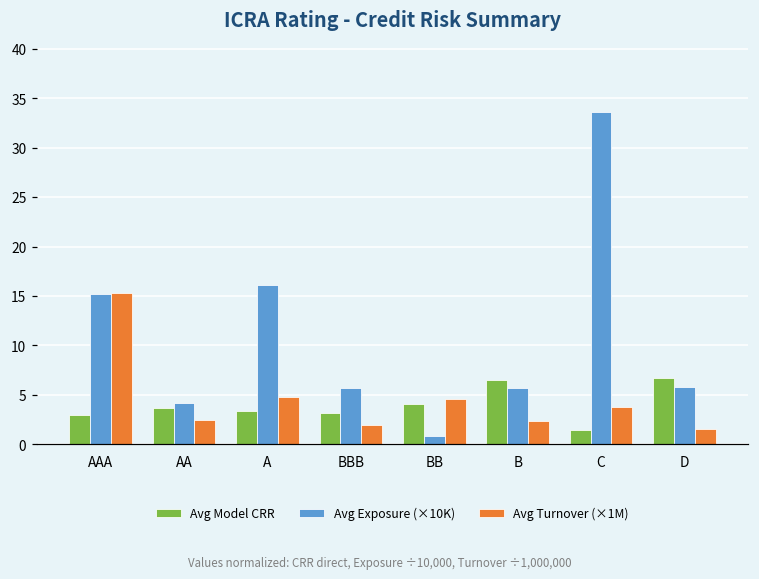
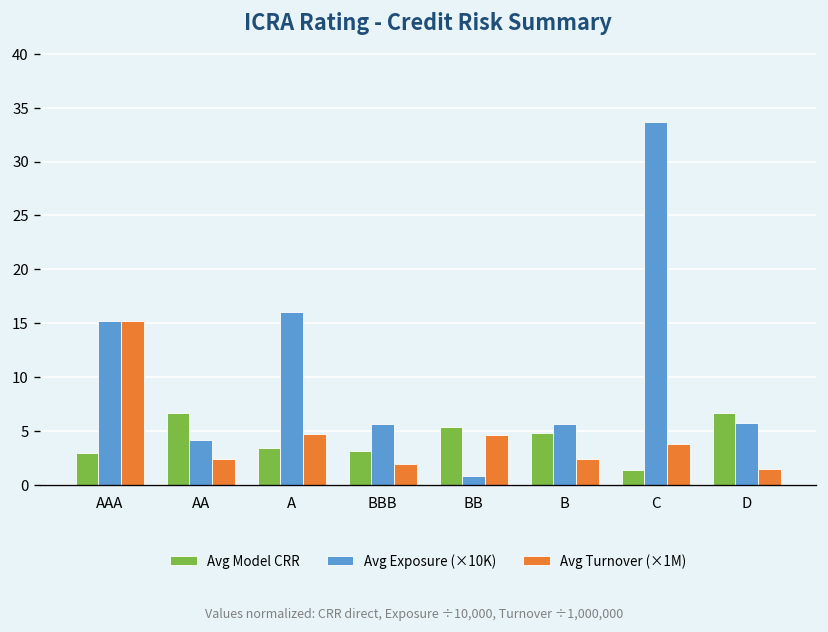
  {
    "Avg Model CRR": {
      "AAA": 3,
-     "AA": 4,
+     "AA": 7,
      "A": 3,
      "BBB": 3,
-     "BB": 4,
-     "B": 7,
+     "BB": 5,
+     "B": 5,
      "C": 1,
      "D": 7
    },
    "Avg Exposure (×10K)": {
      "AAA": 15,
      "AA": 4,
      "A": 16,
      "BBB": 6,
      "BB": 1,
      "B": 6,
      "C": 34,
      "D": 6
    },
    "Avg Turnover (×1M)": {
      "AAA": 15,
      "AA": 2,
      "A": 5,
      "BBB": 2,
      "BB": 5,
      "B": 2,
      "C": 4,
      "D": 2
    }
  }
